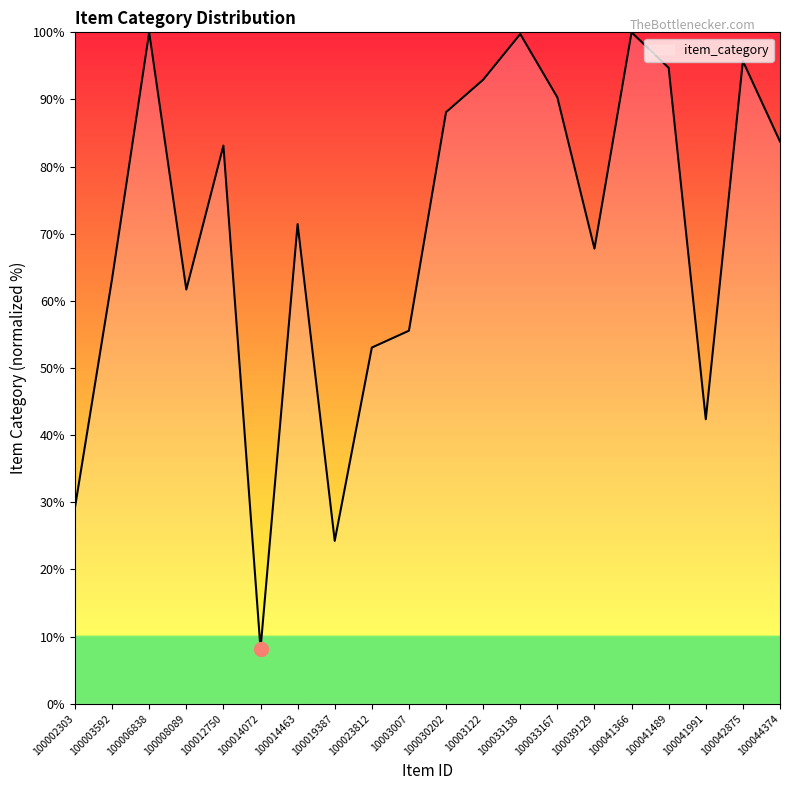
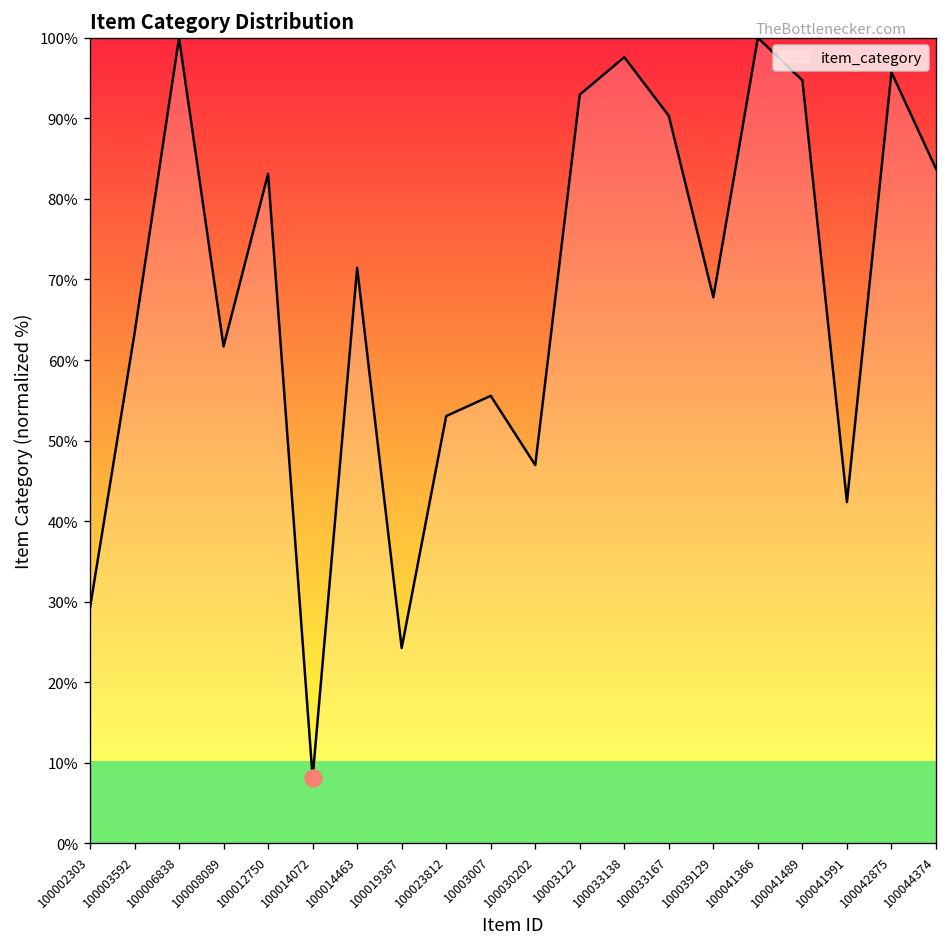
  {
    "item_category": {
      "100002303": "29%",
      "100003592": "63%",
      "100006838": "100%",
      "100008089": "62%",
      "100012750": "83%",
      "100014463": "71%",
      "100019387": "24%",
      "100023812": "53%",
      "10003007": "56%",
-     "100030202": "88%",
+     "100030202": "47%",
      "10003122": "93%",
-     "100033138": "100%",
+     "100033138": "98%",
      "100033167": "90%",
      "100039129": "68%",
      "100041366": "100%",
      "100041489": "95%",
      "100041991": "42%",
      "100044374": "84%"
    }
  }
